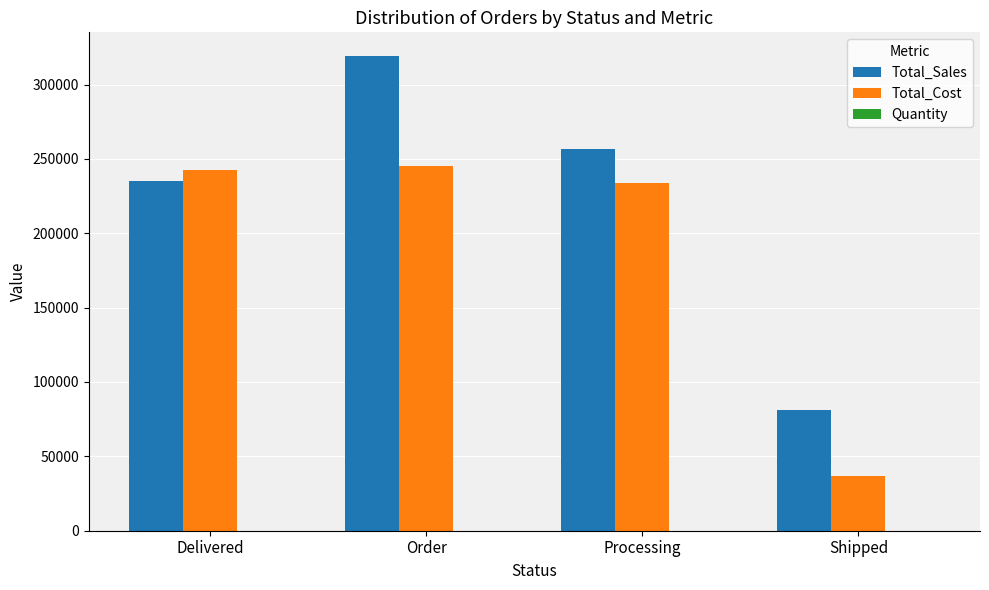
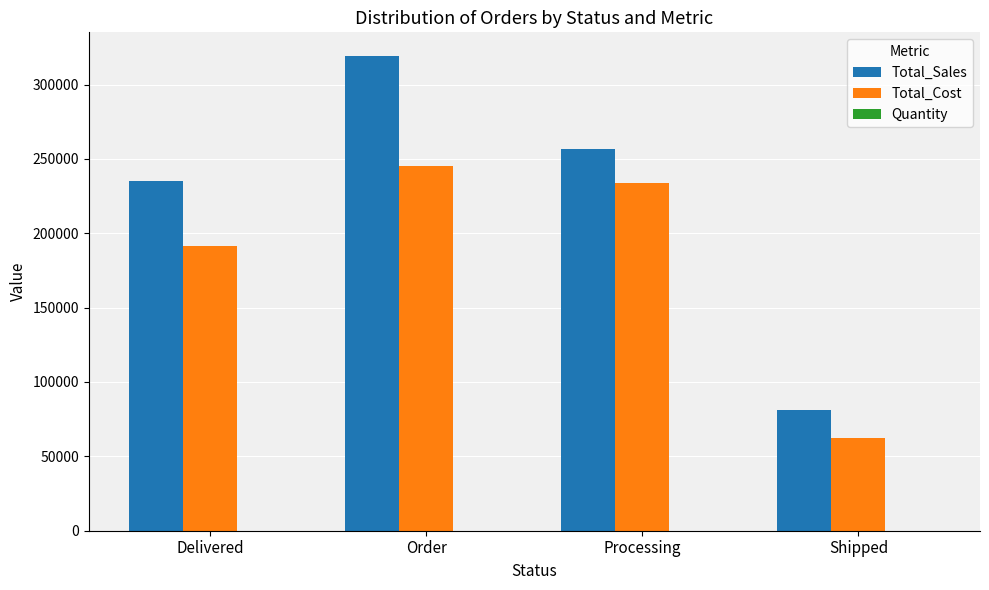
  {
    "Total_Sales": {
      "Delivered": 235000,
      "Order": 319000,
      "Processing": 257000,
      "Shipped": 81000
    },
    "Total_Cost": {
-     "Delivered": 243000,
+     "Delivered": 191000,
      "Order": 245000,
      "Processing": 234000,
-     "Shipped": 37000
+     "Shipped": 63000
    }
  }
